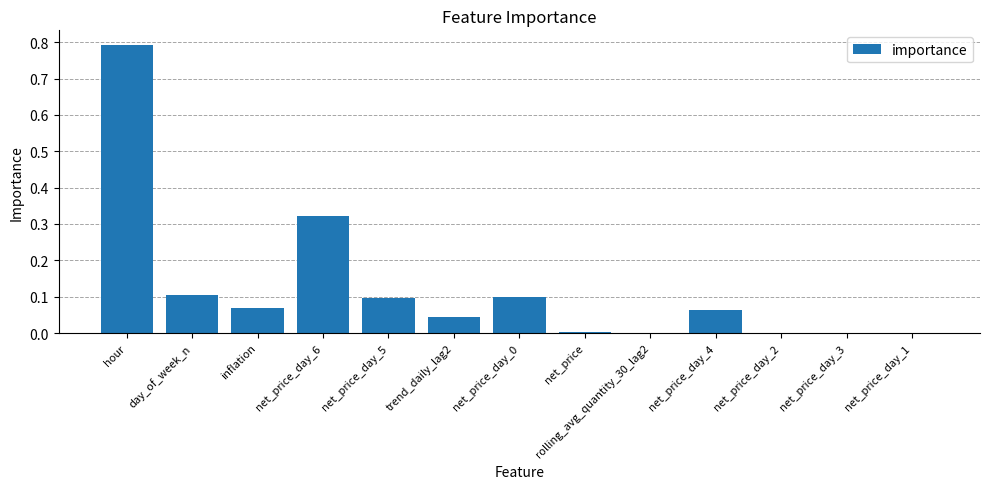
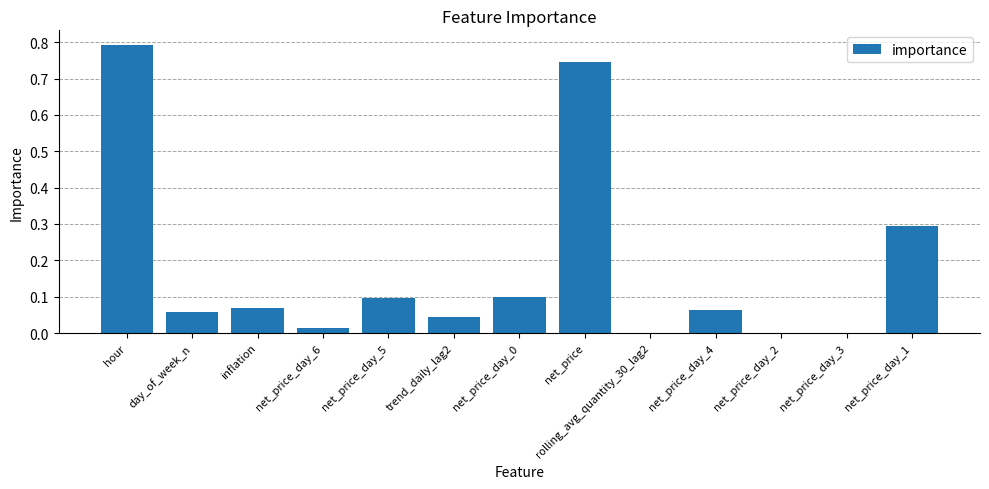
  {
    "hour": 0.79,
-   "day_of_week_n": 0.10,
+   "day_of_week_n": 0.06,
    "inflation": 0.07,
-   "net_price_day_6": 0.32,
+   "net_price_day_6": 0.01,
    "net_price_day_5": 0.10,
    "trend_daily_lag2": 0.04,
    "net_price_day_0": 0.10,
-   "net_price": 0.00,
+   "net_price": 0.75,
    "net_price_day_4": 0.06,
-   "net_price_day_1": 0.00
+   "net_price_day_1": 0.29
  }
